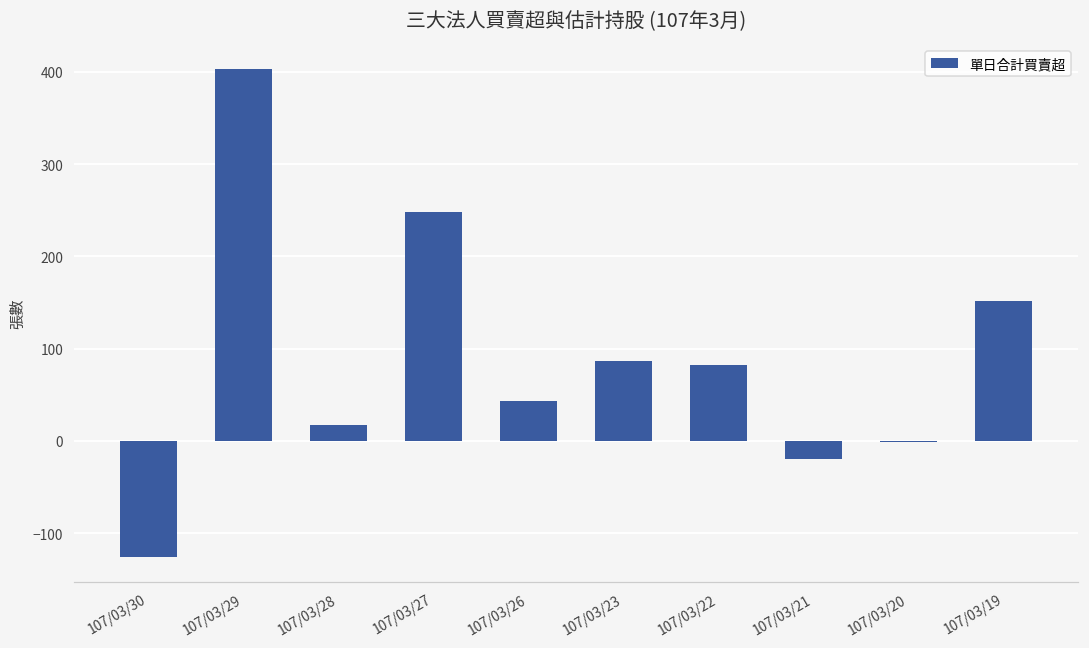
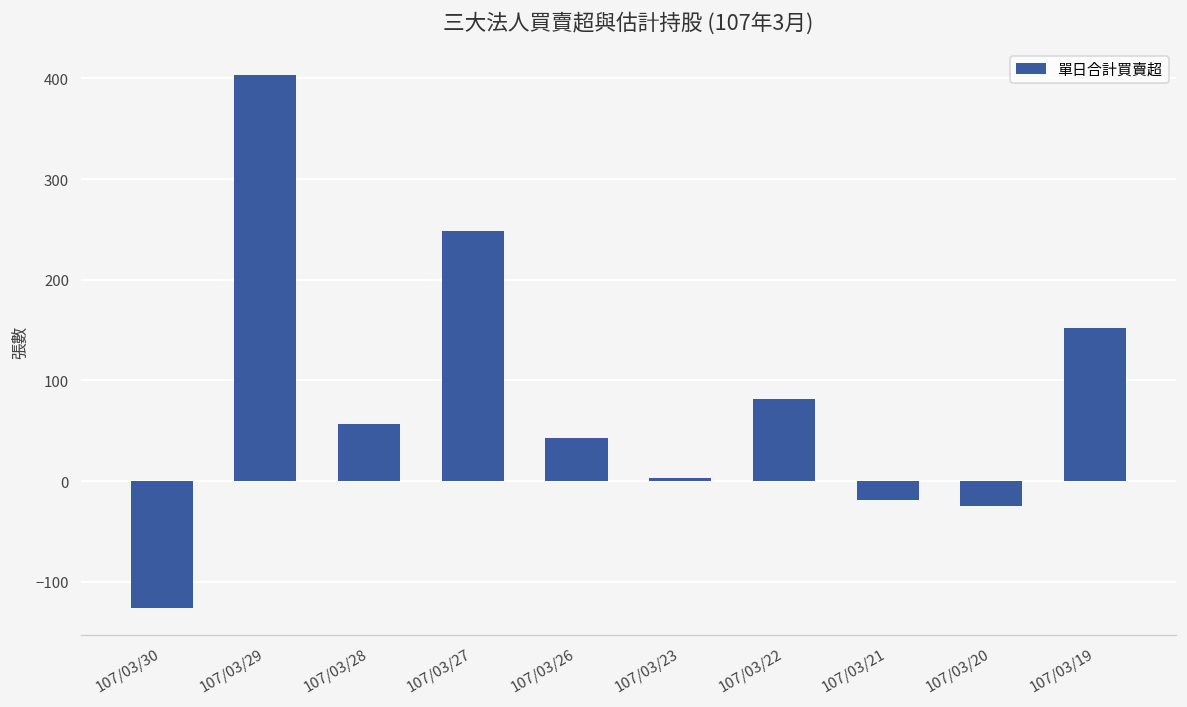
  {
    "107/03/30": -130,
    "107/03/29": 400,
-   "107/03/28": 20,
+   "107/03/28": 60,
    "107/03/27": 250,
    "107/03/26": 40,
-   "107/03/23": 90,
+   "107/03/23": 0,
    "107/03/22": 80,
    "107/03/21": -20,
-   "107/03/20": 0,
+   "107/03/20": -30,
    "107/03/19": 150
  }
